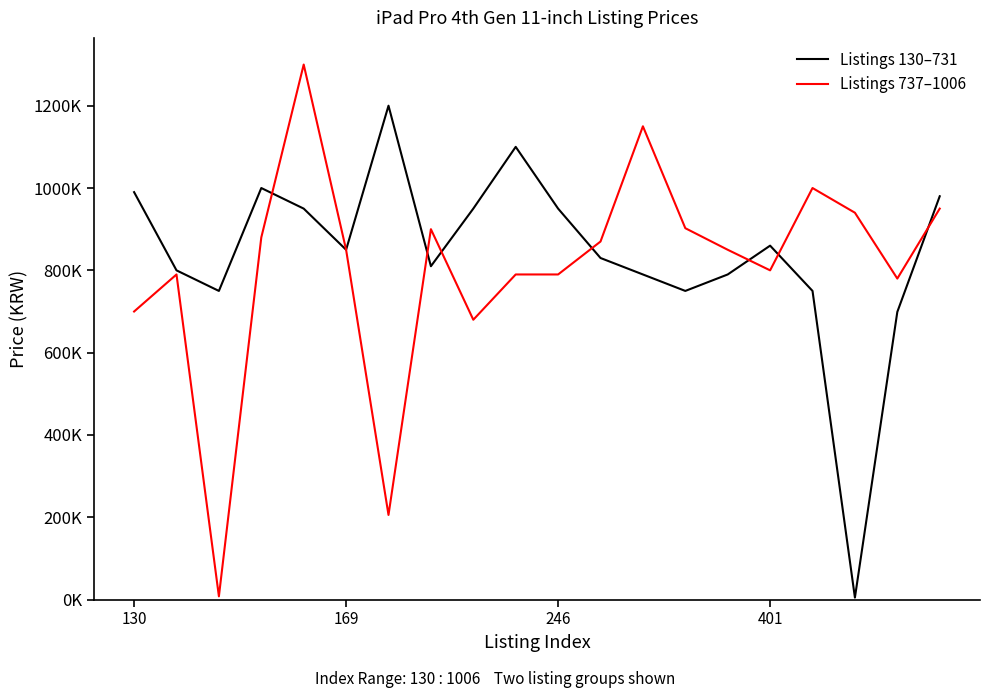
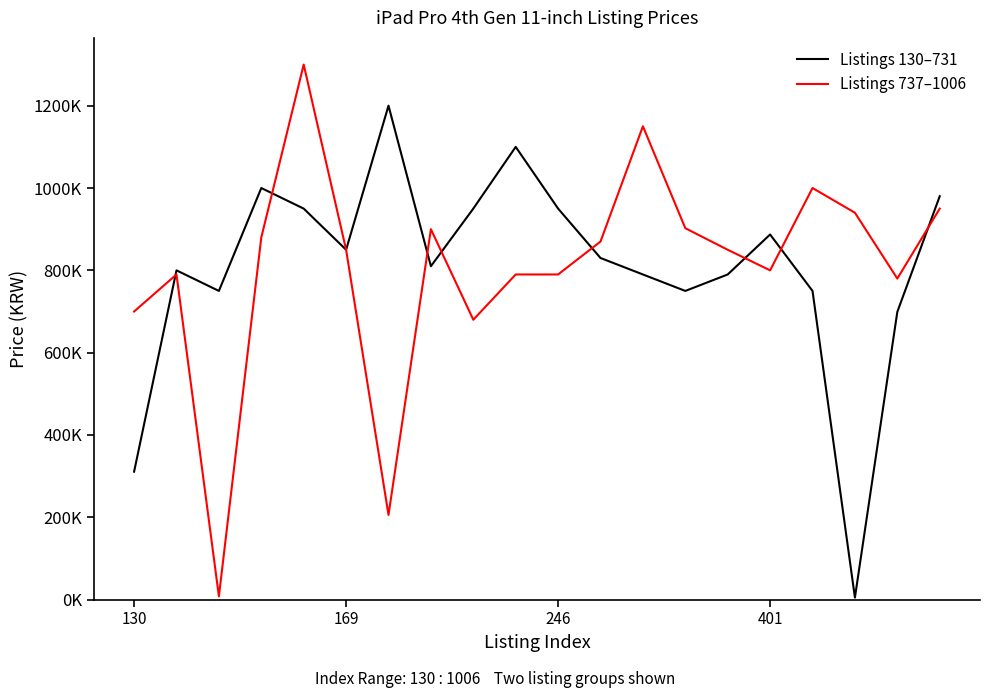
  {
    "Listings 130–731": {
-     "130": 990000,
+     "130": 310000,
      "246": 950000,
-     "401": 860000
+     "401": 890000
    },
    "Listings 737–1006": {
      "130": 700000,
      "246": 790000,
      "401": 800000
    }
  }
